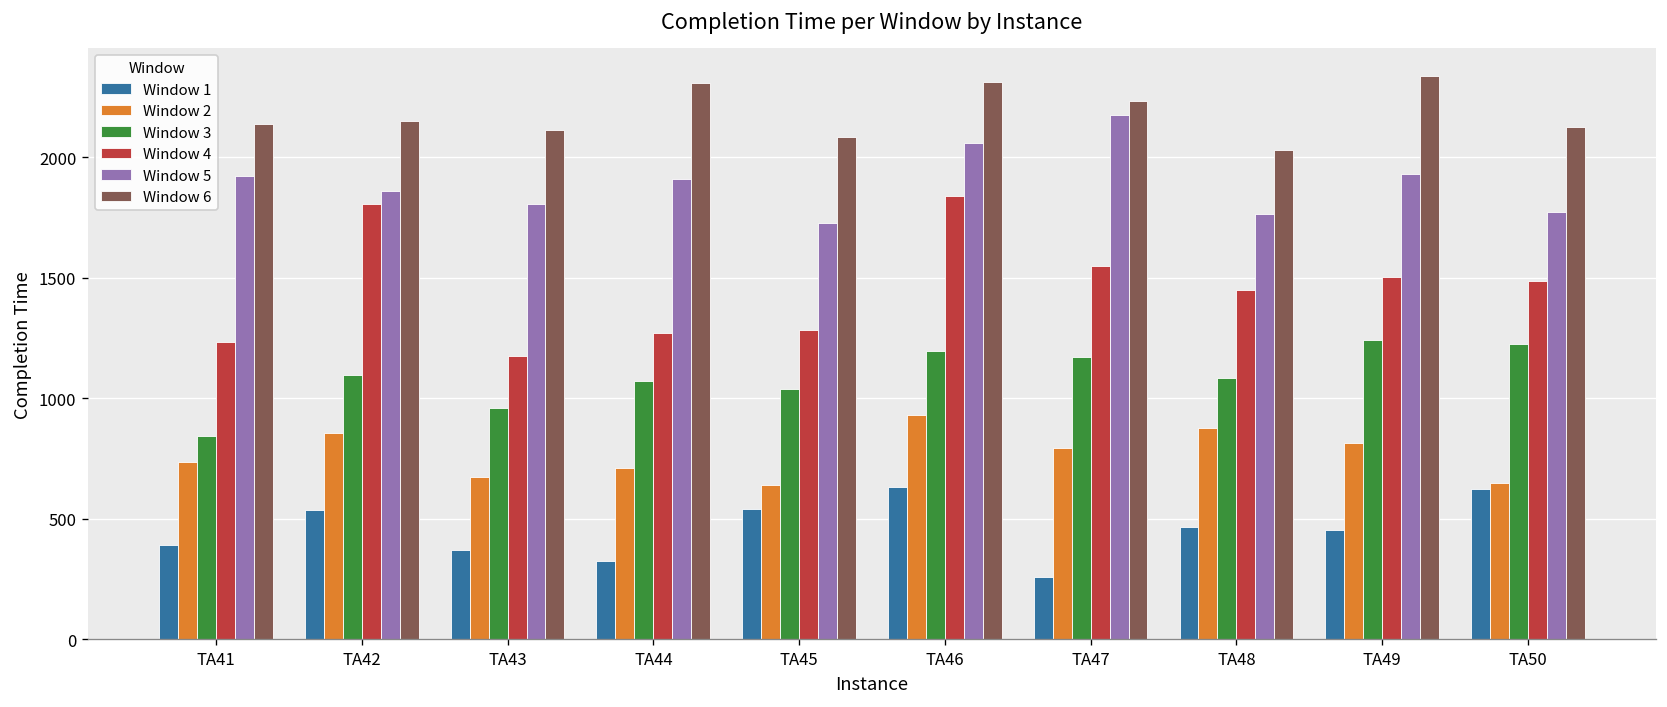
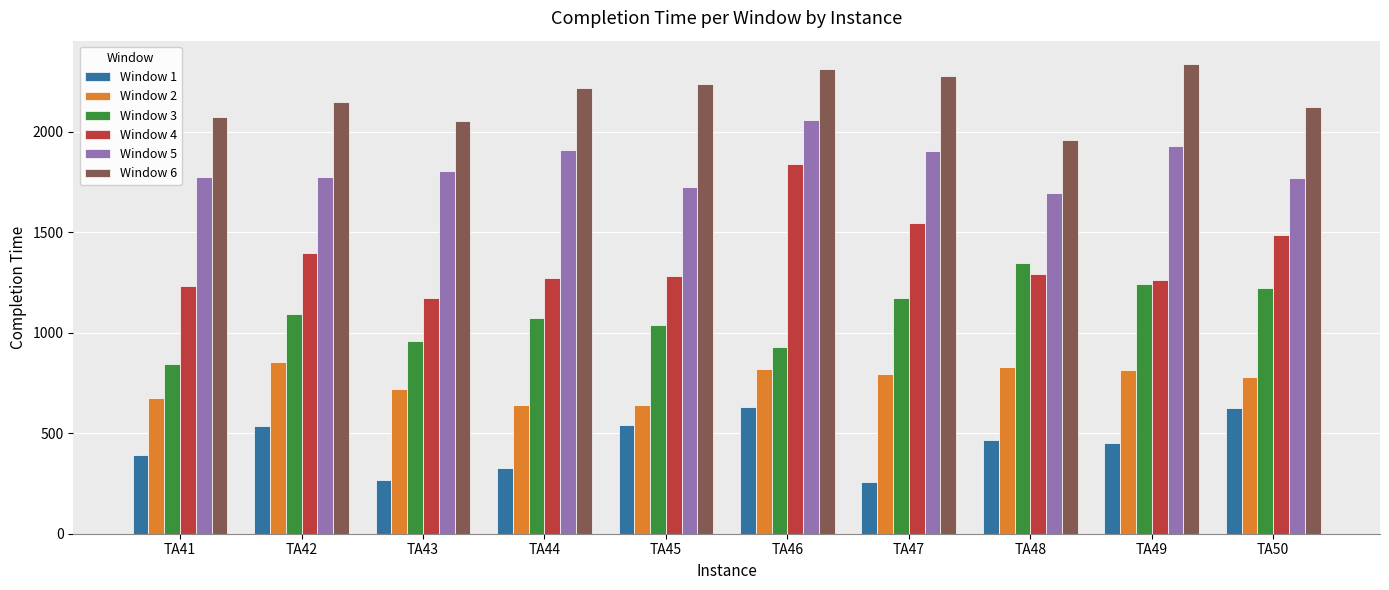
  {
    "Window 1": {
      "TA41": 390,
      "TA42": 540,
-     "TA43": 370,
+     "TA43": 270,
      "TA44": 330,
      "TA45": 540,
      "TA46": 630,
      "TA47": 260,
      "TA48": 470,
      "TA49": 450,
      "TA50": 620
    },
    "Window 2": {
-     "TA41": 740,
+     "TA41": 680,
      "TA42": 860,
-     "TA43": 670,
-     "TA44": 710,
+     "TA43": 720,
+     "TA44": 640,
      "TA45": 640,
-     "TA46": 930,
+     "TA46": 820,
      "TA47": 790,
-     "TA48": 880,
+     "TA48": 830,
      "TA49": 810,
-     "TA50": 650
+     "TA50": 780
    },
    "Window 3": {
      "TA41": 840,
      "TA42": 1100,
      "TA43": 960,
      "TA44": 1070,
      "TA45": 1040,
-     "TA46": 1200,
+     "TA46": 930,
      "TA47": 1170,
-     "TA48": 1080,
+     "TA48": 1350,
      "TA49": 1240,
      "TA50": 1230
    },
    "Window 4": {
      "TA41": 1230,
-     "TA42": 1810,
+     "TA42": 1400,
      "TA43": 1180,
      "TA44": 1270,
      "TA45": 1280,
      "TA46": 1840,
      "TA47": 1550,
-     "TA48": 1450,
-     "TA49": 1500,
+     "TA48": 1290,
+     "TA49": 1260,
      "TA50": 1490
    },
    "Window 5": {
-     "TA41": 1920,
-     "TA42": 1860,
+     "TA41": 1770,
+     "TA42": 1780,
      "TA43": 1800,
      "TA44": 1910,
      "TA45": 1730,
      "TA46": 2060,
-     "TA47": 2180,
-     "TA48": 1760,
+     "TA47": 1910,
+     "TA48": 1700,
      "TA49": 1930,
      "TA50": 1770
    },
    "Window 6": {
-     "TA41": 2140,
+     "TA41": 2070,
      "TA42": 2150,
-     "TA43": 2110,
-     "TA44": 2310,
-     "TA45": 2080,
+     "TA43": 2050,
+     "TA44": 2220,
+     "TA45": 2240,
      "TA46": 2310,
-     "TA47": 2230,
-     "TA48": 2030,
+     "TA47": 2280,
+     "TA48": 1960,
      "TA49": 2340,
      "TA50": 2130
    }
  }
